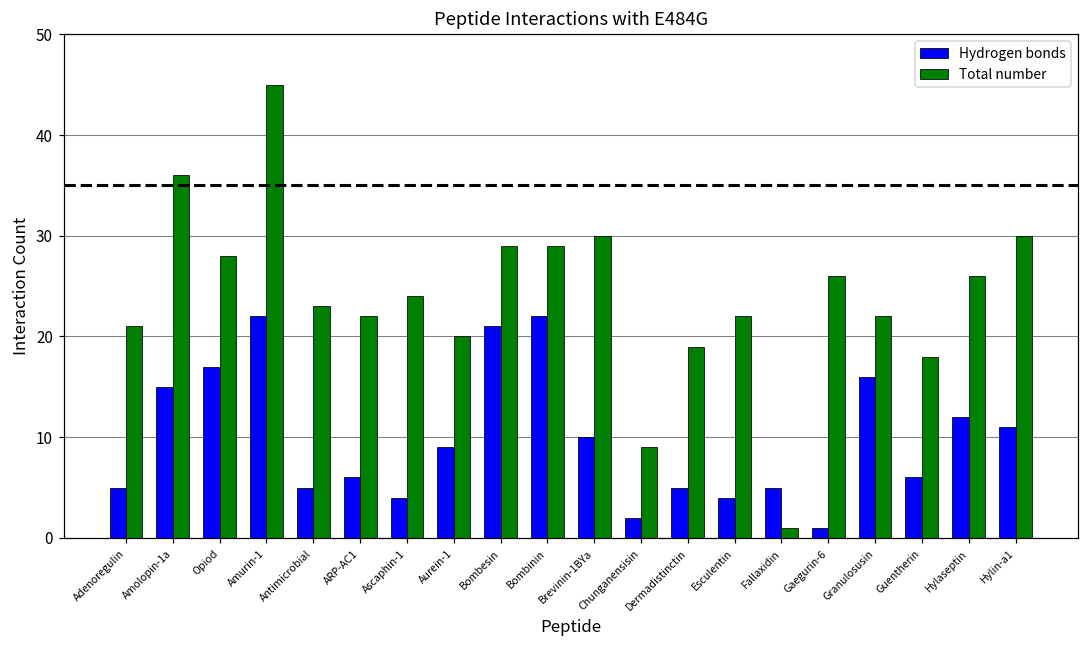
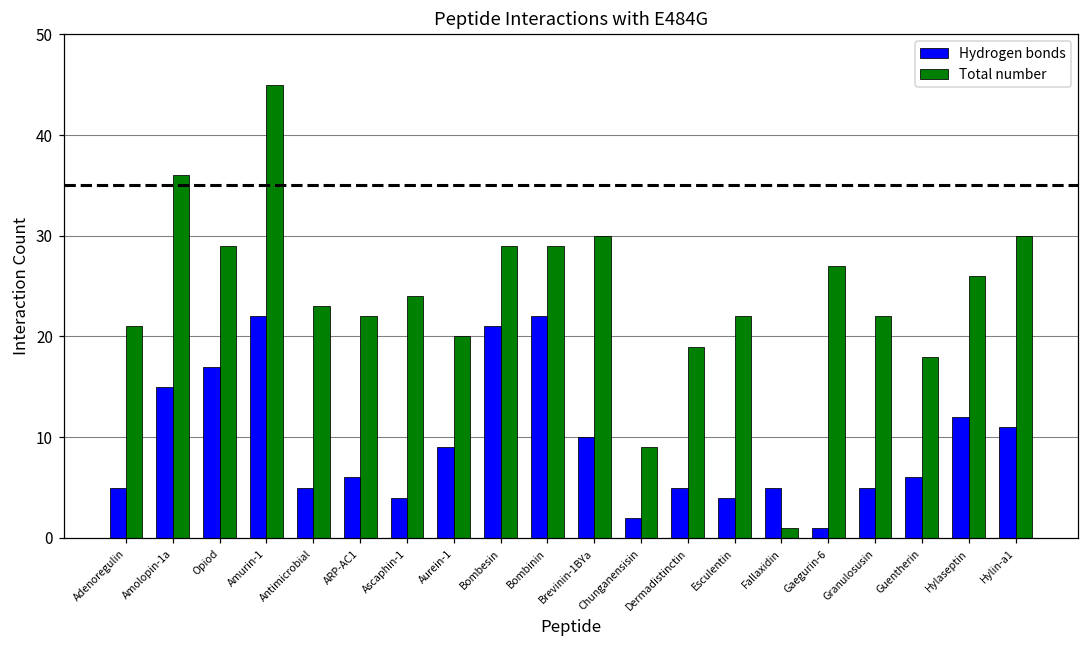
  {
    "Hydrogen bonds": {
      "Adenoregulin": 5,
      "Amolopin-1a": 15,
      "Opiod": 17,
      "Amurin-1": 22,
      "Antimicrobial": 5,
      "ARP-AC1": 6,
      "Ascaphin-1": 4,
      "Aurein-1": 9,
      "Bombesin": 21,
      "Bombinin": 22,
      "Brevinin-1BYa": 10,
      "Chunganensisin": 2,
      "Dermadistinctin": 5,
      "Esculentin": 4,
      "Fallaxidin": 5,
      "Gaegurin-6": 1,
-     "Granulosusin": 16,
+     "Granulosusin": 5,
      "Guentherin": 6,
      "Hylaseptin": 12,
      "Hylin-a1": 11
    },
    "Total number": {
      "Adenoregulin": 21,
      "Amolopin-1a": 36,
-     "Opiod": 28,
+     "Opiod": 29,
      "Amurin-1": 45,
      "Antimicrobial": 23,
      "ARP-AC1": 22,
      "Ascaphin-1": 24,
      "Aurein-1": 20,
      "Bombesin": 29,
      "Bombinin": 29,
      "Brevinin-1BYa": 30,
      "Chunganensisin": 9,
      "Dermadistinctin": 19,
      "Esculentin": 22,
      "Fallaxidin": 1,
-     "Gaegurin-6": 26,
+     "Gaegurin-6": 27,
      "Granulosusin": 22,
      "Guentherin": 18,
      "Hylaseptin": 26,
      "Hylin-a1": 30
    }
  }
